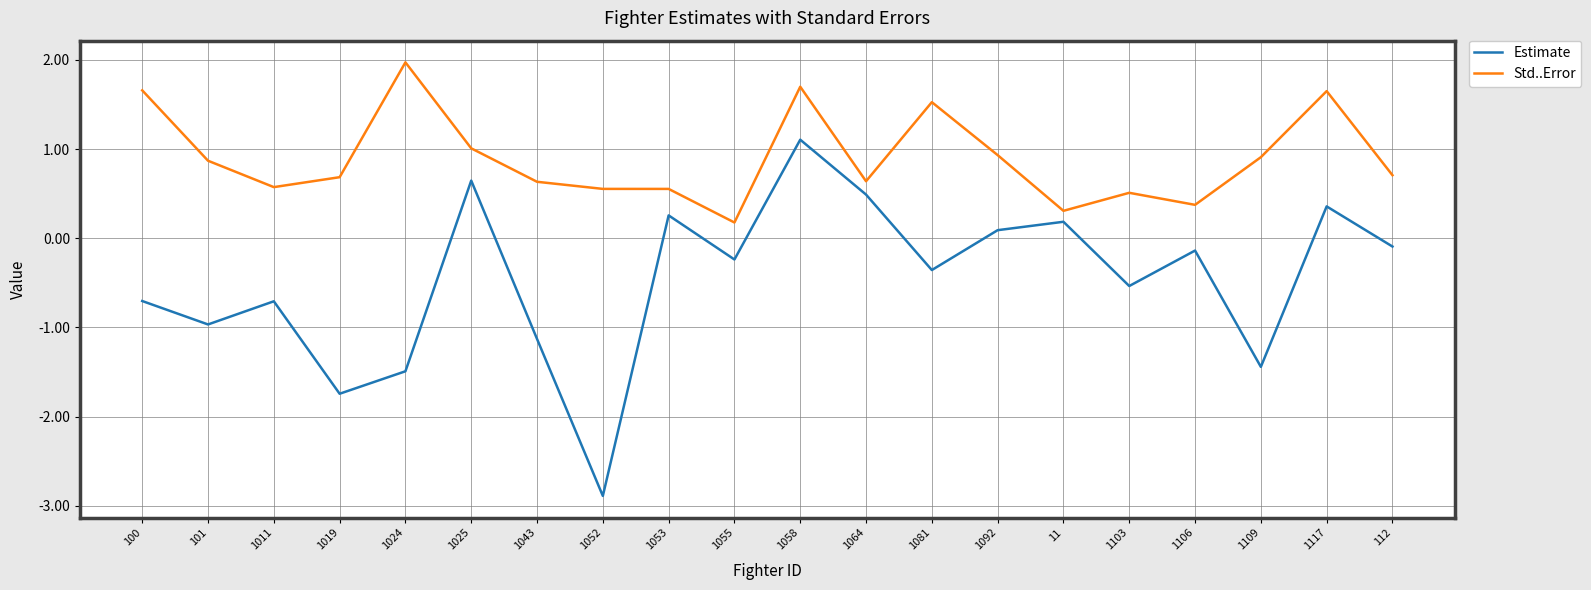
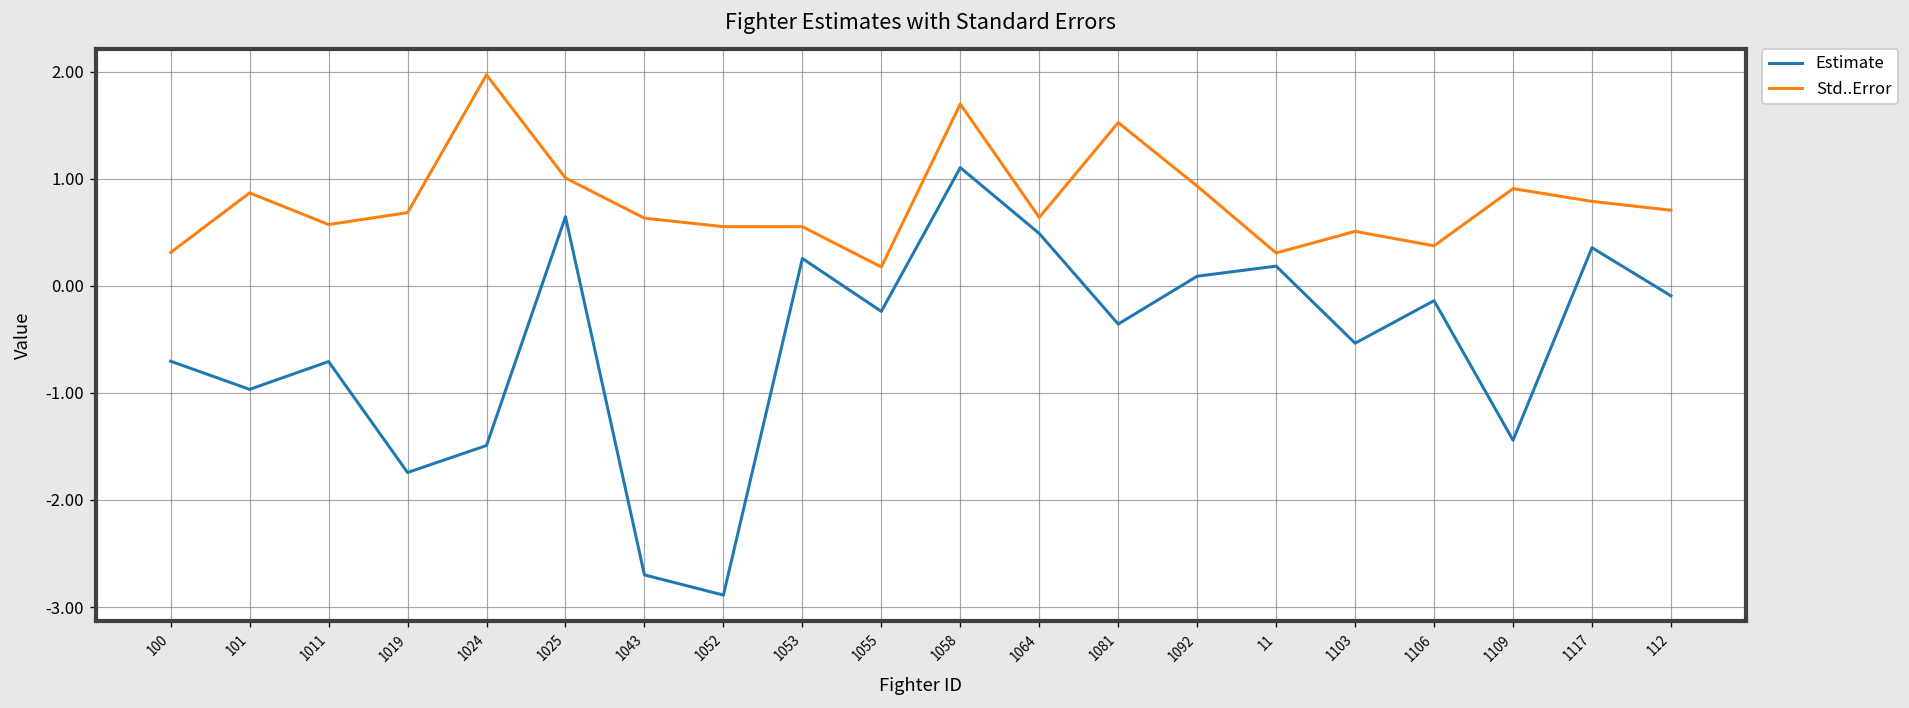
  {
    "Estimate": {
      "100": -0.7,
      "101": -1.0,
      "1011": -0.7,
      "1019": -1.7,
      "1024": -1.5,
      "1025": 0.6,
-     "1043": -1.1,
+     "1043": -2.7,
      "1052": -2.9,
      "1053": 0.3,
      "1055": -0.2,
      "1058": 1.1,
      "1064": 0.5,
      "1081": -0.4,
      "1092": 0.1,
      "11": 0.2,
      "1103": -0.5,
      "1106": -0.1,
      "1109": -1.4,
      "1117": 0.4,
      "112": -0.1
    },
    "Std..Error": {
-     "100": 1.7,
+     "100": 0.3,
      "101": 0.9,
      "1011": 0.6,
      "1019": 0.7,
      "1024": 2.0,
      "1025": 1.0,
      "1043": 0.6,
      "1052": 0.6,
      "1053": 0.6,
      "1055": 0.2,
      "1058": 1.7,
      "1064": 0.6,
      "1081": 1.5,
      "1092": 0.9,
      "11": 0.3,
      "1103": 0.5,
      "1106": 0.4,
      "1109": 0.9,
-     "1117": 1.6,
+     "1117": 0.8,
      "112": 0.7
    }
  }
